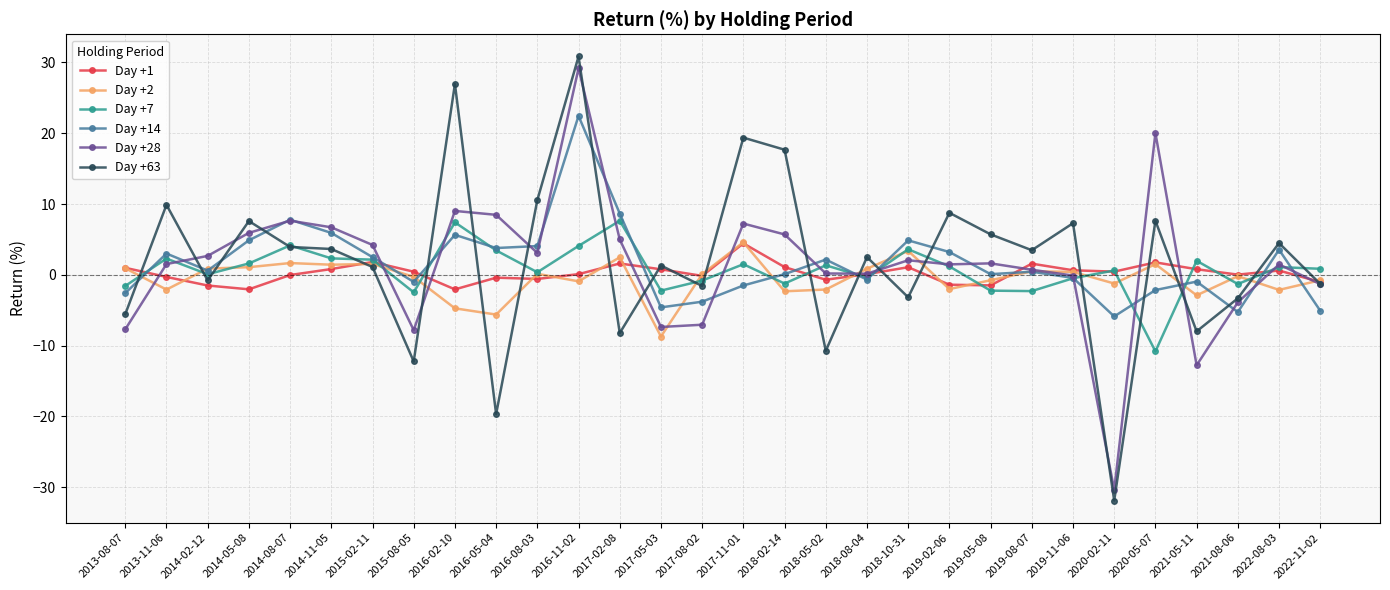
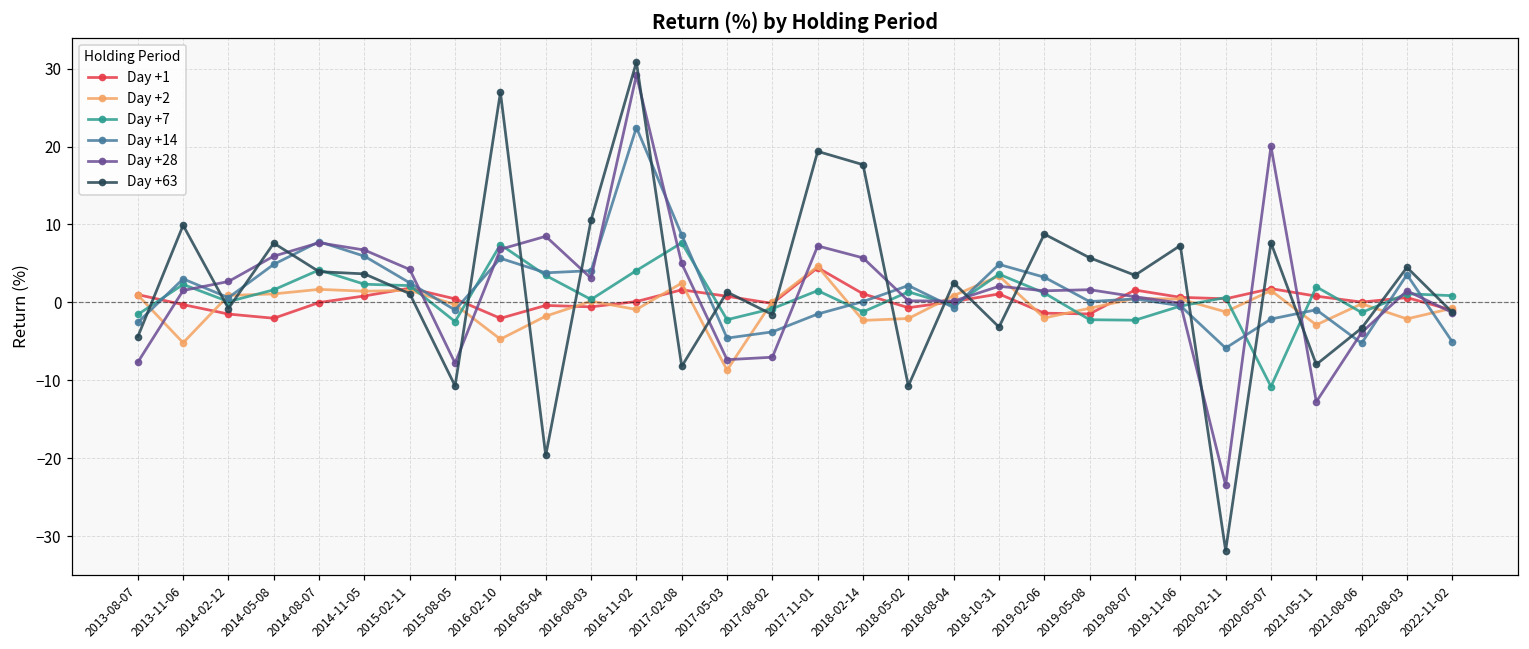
  {
    "Day +1": {
      "2013-11-06": 0,
      "2014-02-12": -2,
      "2014-05-08": -2,
      "2014-08-07": 0,
      "2014-11-05": 1,
      "2015-08-05": 0,
      "2016-02-10": -2,
      "2016-05-04": 0,
      "2016-08-03": -1,
      "2016-11-02": 0,
      "2017-02-08": 2,
      "2017-05-03": 1,
      "2018-02-14": 1,
      "2018-05-02": -1,
      "2018-10-31": 1,
      "2019-02-06": -1,
      "2019-05-08": -1,
      "2019-08-07": 2,
      "2021-05-11": 1,
      "2022-08-03": 1
    },
    "Day +2": {
-     "2013-11-06": -2,
+     "2013-11-06": -5,
      "2014-05-08": 1,
      "2014-08-07": 2,
      "2014-11-05": 1,
      "2015-08-05": 0,
      "2016-02-10": -5,
-     "2016-05-04": -6,
+     "2016-05-04": -2,
      "2016-11-02": -1,
      "2017-02-08": 2,
      "2017-05-03": -9,
      "2018-02-14": -2,
      "2018-05-02": -2,
      "2018-08-04": 1,
      "2019-02-06": -2,
      "2019-05-08": -1,
      "2020-02-11": -1,
      "2021-05-11": -3,
      "2022-08-03": -2
    },
    "Day +28": {
      "2013-08-07": -8,
      "2013-11-06": 2,
      "2014-02-12": 3,
      "2014-05-08": 6,
      "2014-11-05": 7,
      "2015-02-11": 4,
      "2015-08-05": -8,
-     "2016-02-10": 9,
+     "2016-02-10": 7,
      "2016-05-04": 8,
      "2016-08-03": 3,
      "2016-11-02": 29,
      "2017-02-08": 5,
      "2017-05-03": -7,
      "2017-08-02": -7,
      "2017-11-01": 7,
      "2018-02-14": 6,
      "2018-05-02": 0,
      "2018-10-31": 2,
      "2019-05-08": 2,
-     "2020-02-11": -30,
+     "2020-02-11": -23,
      "2020-05-07": 20,
      "2021-05-11": -13,
      "2021-08-06": -4,
      "2022-08-03": 1
    },
    "Day +63": {
-     "2013-08-07": -6,
+     "2013-08-07": -4,
      "2013-11-06": 10,
      "2014-02-12": -1,
      "2014-05-08": 8,
      "2014-11-05": 4,
      "2015-02-11": 1,
-     "2015-08-05": -12,
+     "2015-08-05": -11,
      "2016-02-10": 27,
      "2016-05-04": -20,
      "2016-08-03": 11,
      "2016-11-02": 31,
      "2017-02-08": -8,
      "2017-05-03": 1,
      "2017-08-02": -2,
      "2017-11-01": 19,
      "2018-02-14": 18,
      "2018-05-02": -11,
      "2018-08-04": 3,
      "2018-10-31": -3,
      "2019-02-06": 9,
      "2019-05-08": 6,
      "2019-08-07": 3,
      "2019-11-06": 7,
      "2020-02-11": -32,
      "2020-05-07": 8,
      "2021-05-11": -8,
      "2021-08-06": -3,
      "2022-08-03": 4
    }
  }
